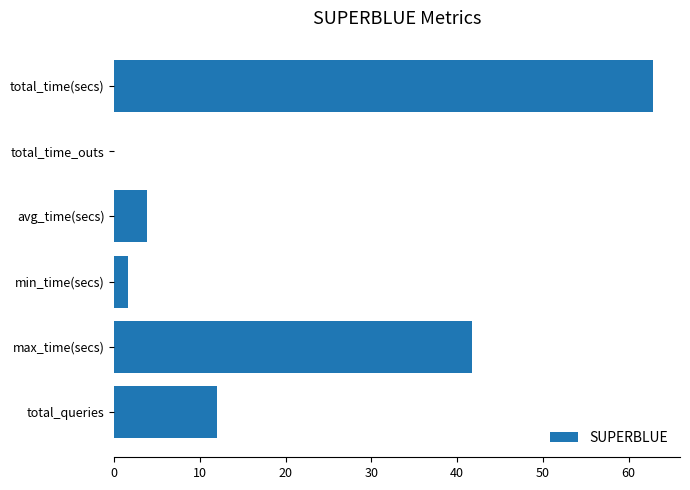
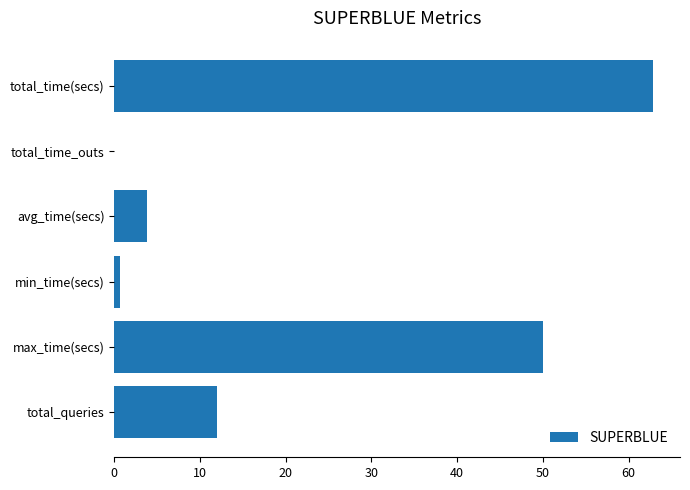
  {
    "total_time(secs)": 63,
    "total_time_outs": 0,
    "avg_time(secs)": 4,
-   "min_time(secs)": 2,
-   "max_time(secs)": 42,
+   "min_time(secs)": 1,
+   "max_time(secs)": 50,
    "total_queries": 12
  }
